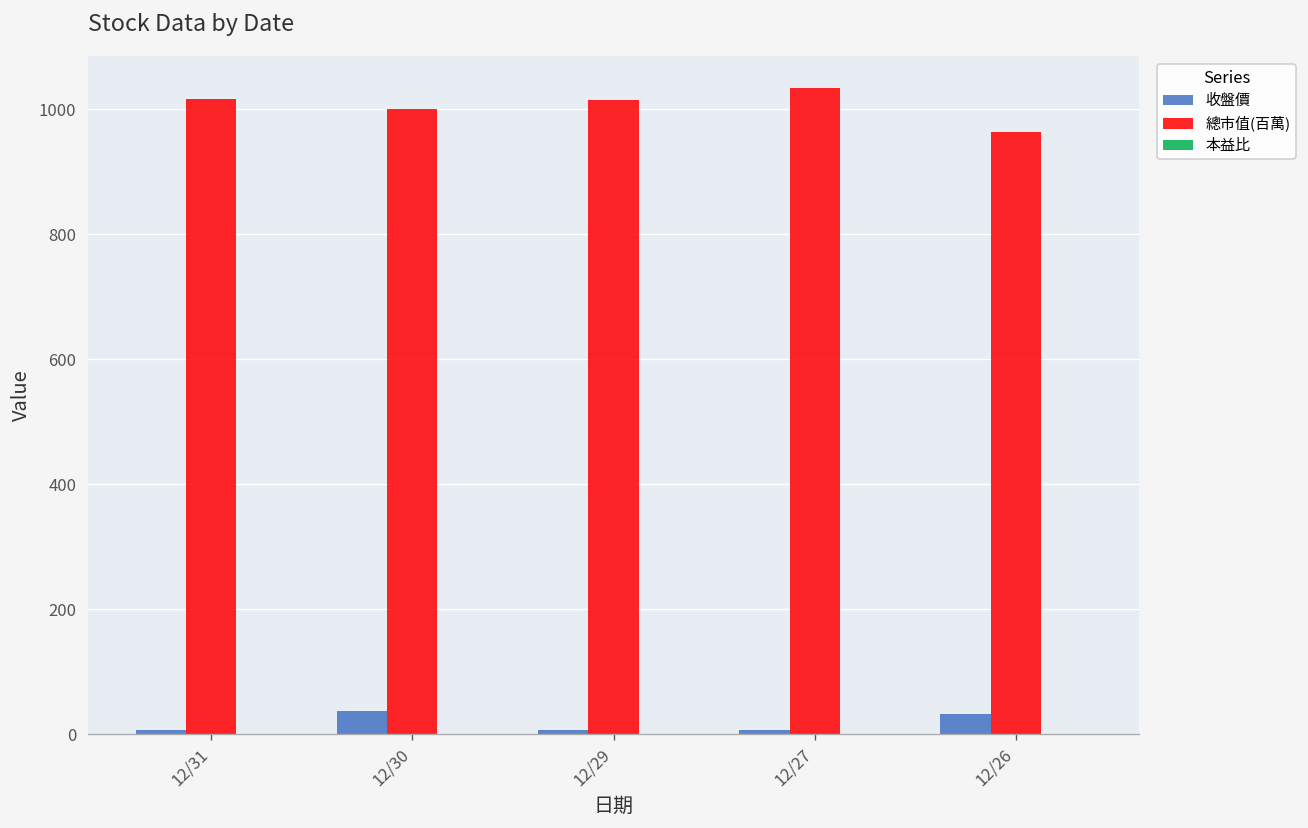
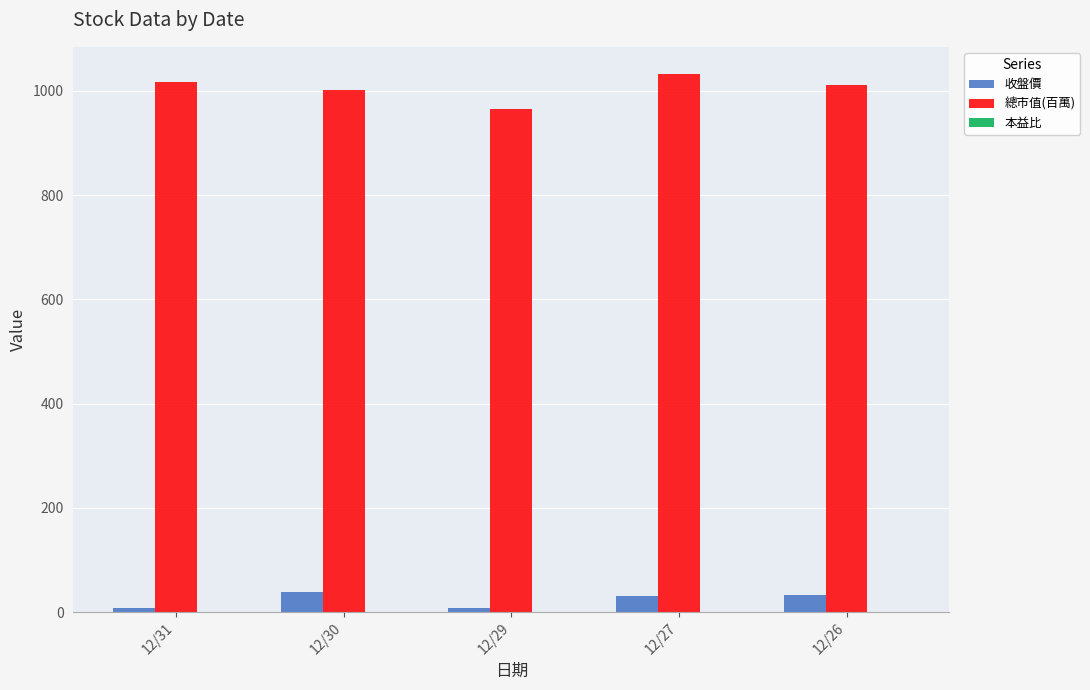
  {
    "收盤價": {
      "12/31": 10,
      "12/30": 40,
      "12/29": 10,
-     "12/27": 10,
+     "12/27": 30,
      "12/26": 30
    },
    "總市值(百萬)": {
      "12/31": 1020,
      "12/30": 1000,
-     "12/29": 1010,
+     "12/29": 970,
      "12/27": 1030,
-     "12/26": 960
+     "12/26": 1010
    },
    "本益比": {
      "12/31": 0,
      "12/30": 0,
      "12/29": 0,
      "12/27": 0,
      "12/26": 0
    }
  }
